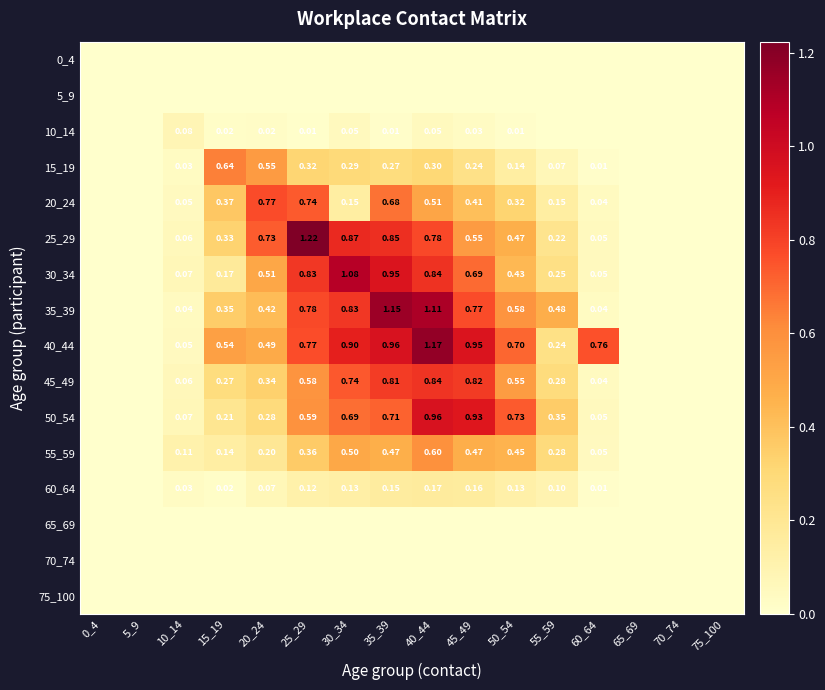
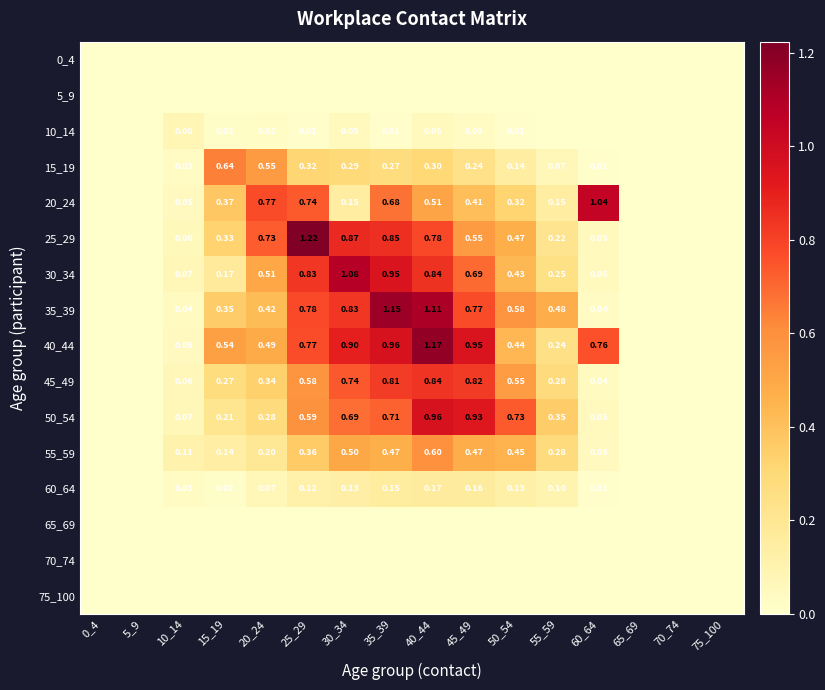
  {
    "10_14": {
      "10_14": 0.08,
      "15_19": 0.02,
      "20_24": 0.02,
      "25_29": 0.01,
      "30_34": 0.05,
      "35_39": 0.01,
      "40_44": 0.05,
      "45_49": 0.03,
      "50_54": 0.01
    },
    "15_19": {
      "10_14": 0.03,
      "15_19": 0.64,
      "20_24": 0.55,
      "25_29": 0.32,
      "30_34": 0.29,
      "35_39": 0.27,
      "40_44": 0.30,
      "45_49": 0.24,
      "50_54": 0.14,
      "55_59": 0.07,
      "60_64": 0.01
    },
    "20_24": {
      "10_14": 0.05,
      "15_19": 0.37,
      "20_24": 0.77,
      "25_29": 0.74,
      "30_34": 0.15,
      "35_39": 0.68,
      "40_44": 0.51,
      "45_49": 0.41,
      "50_54": 0.32,
      "55_59": 0.15,
-     "60_64": 0.04
+     "60_64": 1.04
    },
    "25_29": {
      "10_14": 0.06,
      "15_19": 0.33,
      "20_24": 0.73,
      "25_29": 1.22,
      "30_34": 0.87,
      "35_39": 0.85,
      "40_44": 0.78,
      "45_49": 0.55,
      "50_54": 0.47,
      "55_59": 0.22,
      "60_64": 0.05
    },
    "30_34": {
      "10_14": 0.07,
      "15_19": 0.17,
      "20_24": 0.51,
      "25_29": 0.83,
      "30_34": 1.08,
      "35_39": 0.95,
      "40_44": 0.84,
      "45_49": 0.69,
      "50_54": 0.43,
      "55_59": 0.25,
      "60_64": 0.05
    },
    "35_39": {
      "10_14": 0.04,
      "15_19": 0.35,
      "20_24": 0.42,
      "25_29": 0.78,
      "30_34": 0.83,
      "35_39": 1.15,
      "40_44": 1.11,
      "45_49": 0.77,
      "50_54": 0.58,
      "55_59": 0.48,
      "60_64": 0.04
    },
    "40_44": {
      "10_14": 0.05,
      "15_19": 0.54,
      "20_24": 0.49,
      "25_29": 0.77,
      "30_34": 0.90,
      "35_39": 0.96,
      "40_44": 1.17,
      "45_49": 0.95,
-     "50_54": 0.70,
+     "50_54": 0.44,
      "55_59": 0.24,
      "60_64": 0.76
    },
    "45_49": {
      "10_14": 0.06,
      "15_19": 0.27,
      "20_24": 0.34,
      "25_29": 0.58,
      "30_34": 0.74,
      "35_39": 0.81,
      "40_44": 0.84,
      "45_49": 0.82,
      "50_54": 0.55,
      "55_59": 0.28,
      "60_64": 0.04
    },
    "50_54": {
      "10_14": 0.07,
      "15_19": 0.21,
      "20_24": 0.28,
      "25_29": 0.59,
      "30_34": 0.69,
      "35_39": 0.71,
      "40_44": 0.96,
      "45_49": 0.93,
      "50_54": 0.73,
      "55_59": 0.35,
      "60_64": 0.05
    },
    "55_59": {
      "10_14": 0.11,
      "15_19": 0.14,
      "20_24": 0.20,
      "25_29": 0.36,
      "30_34": 0.50,
      "35_39": 0.47,
      "40_44": 0.60,
      "45_49": 0.47,
      "50_54": 0.45,
      "55_59": 0.28,
      "60_64": 0.05
    },
    "60_64": {
      "10_14": 0.03,
      "15_19": 0.02,
      "20_24": 0.07,
      "25_29": 0.12,
      "30_34": 0.13,
      "35_39": 0.15,
      "40_44": 0.17,
      "45_49": 0.16,
      "50_54": 0.13,
      "55_59": 0.10,
      "60_64": 0.01
    }
  }
